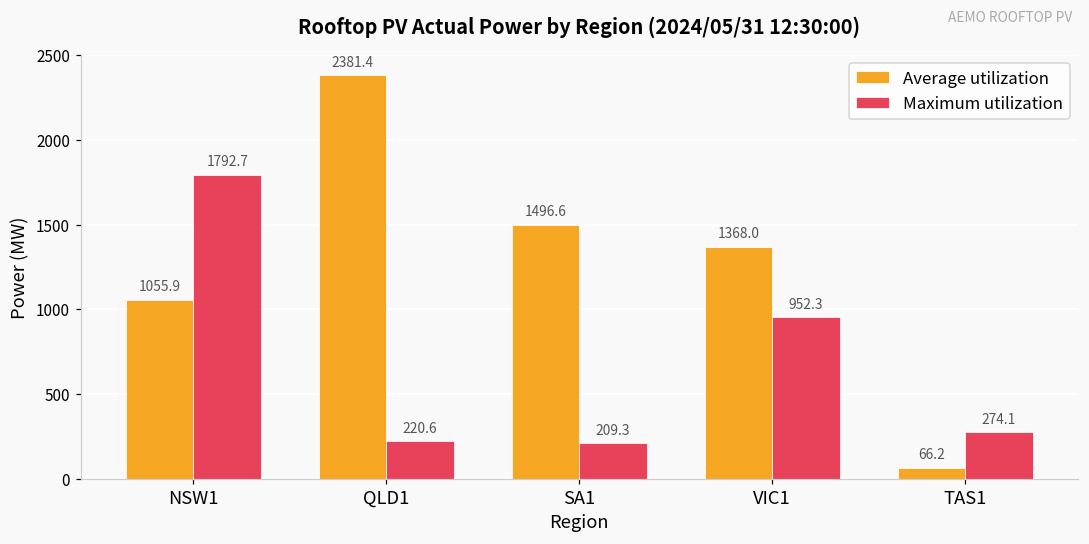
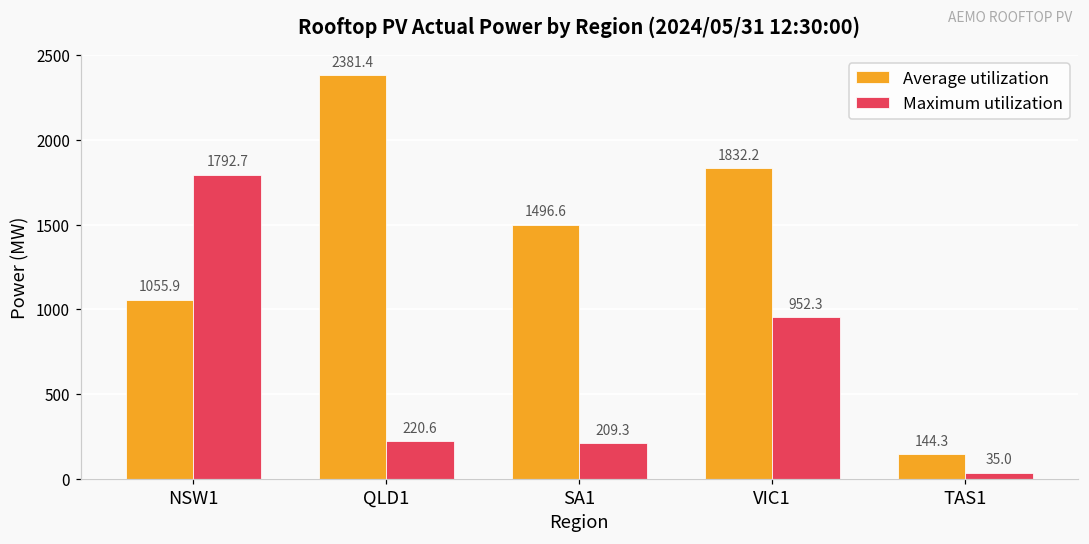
  {
    "Average utilization": {
      "NSW1": 1055.9,
      "QLD1": 2381.4,
      "SA1": 1496.6,
-     "VIC1": 1368.0,
-     "TAS1": 66.2
+     "VIC1": 1832.2,
+     "TAS1": 144.3
    },
    "Maximum utilization": {
      "NSW1": 1792.7,
      "QLD1": 220.6,
      "SA1": 209.3,
      "VIC1": 952.3,
-     "TAS1": 274.1
+     "TAS1": 35.0
    }
  }
